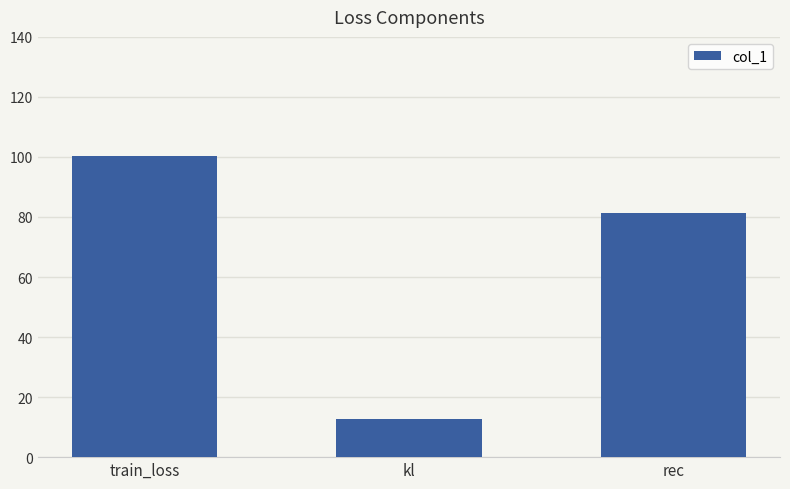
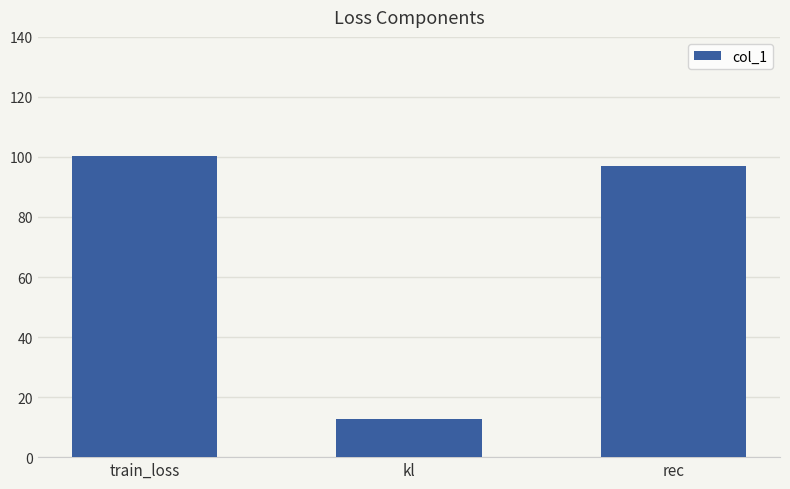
  {
    "train_loss": 100,
    "kl": 13,
-   "rec": 81
+   "rec": 97
  }
